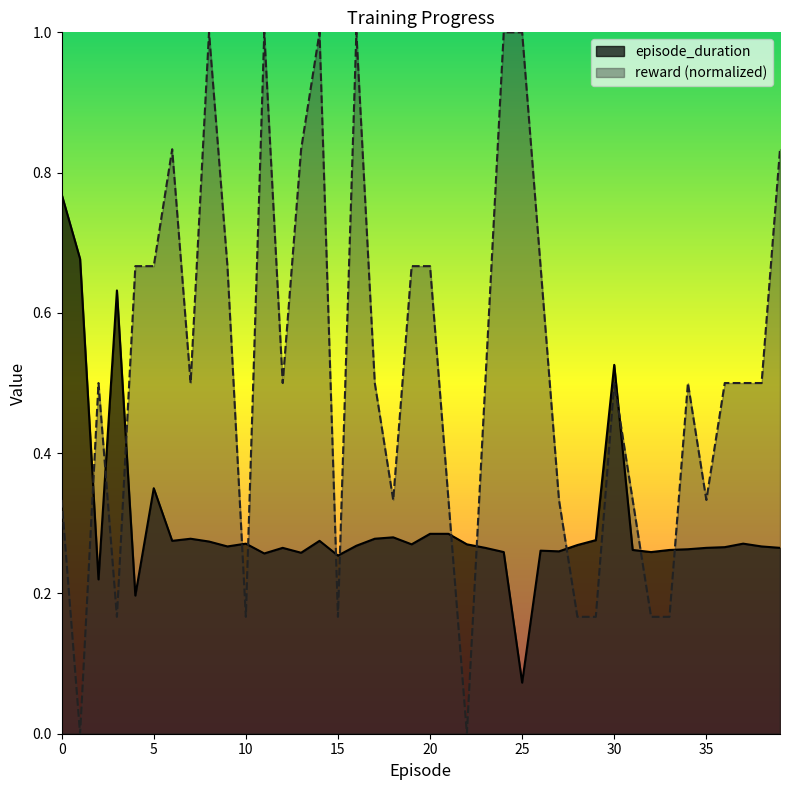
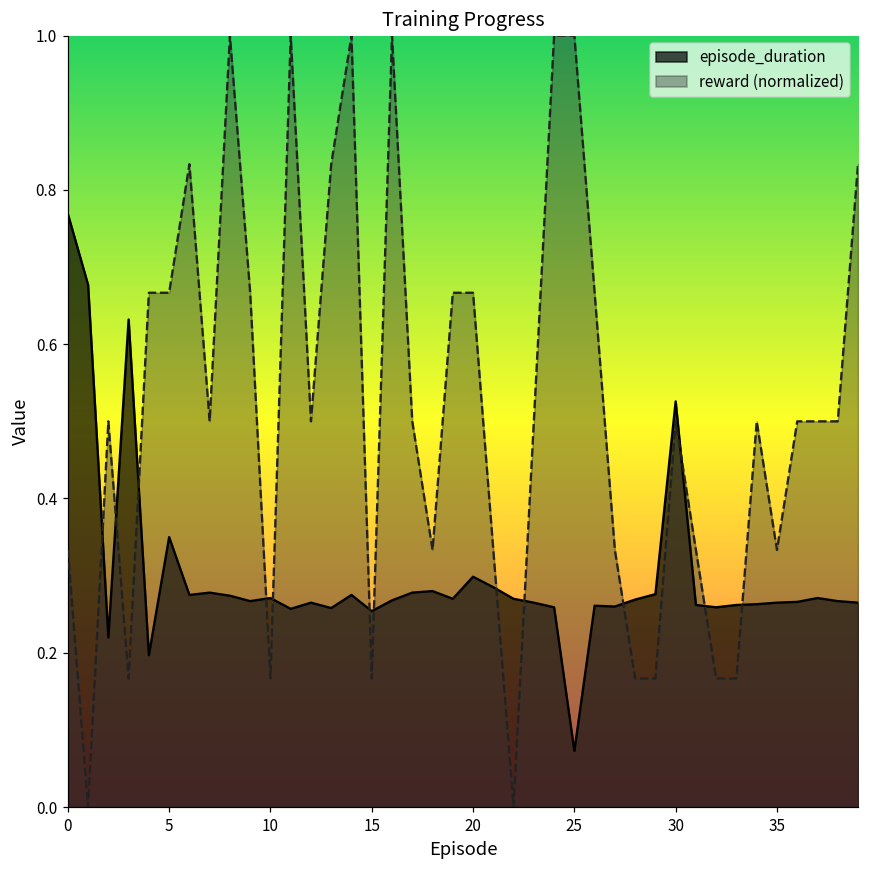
  {
    "episode_duration": {
      "0": 0.77,
      "5": 0.35,
      "10": 0.27,
      "15": 0.25,
-     "20": 0.28,
+     "20": 0.30,
      "25": 0.07,
      "30": 0.53,
      "35": 0.27
    },
    "reward (normalized)": {
      "0": 0.33,
      "5": 0.67,
      "10": 0.17,
      "15": 0.17,
      "20": 0.67,
      "25": 1.00,
      "30": 0.50,
      "35": 0.33
    }
  }
